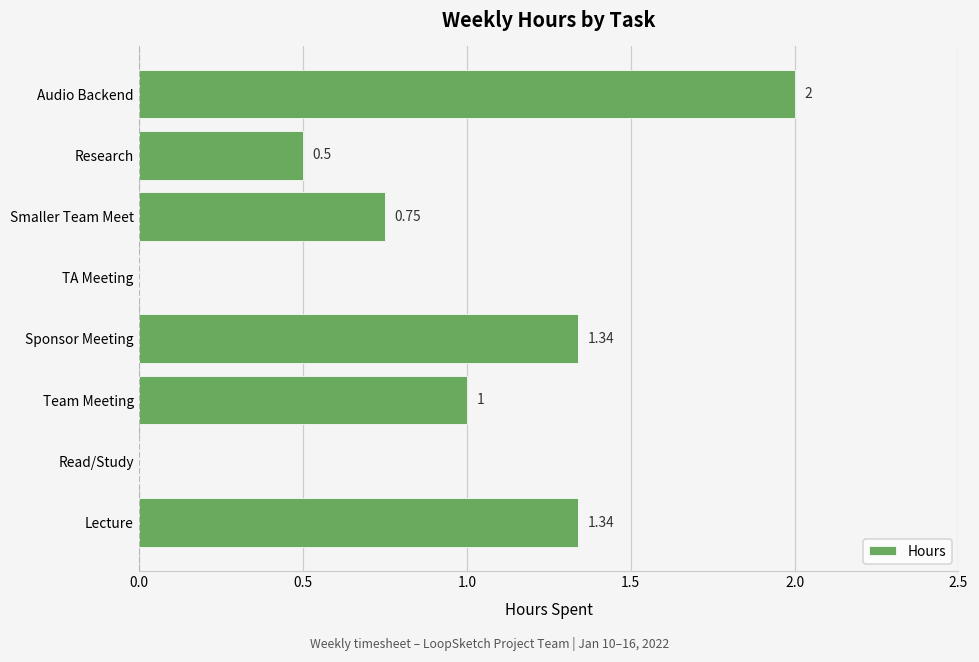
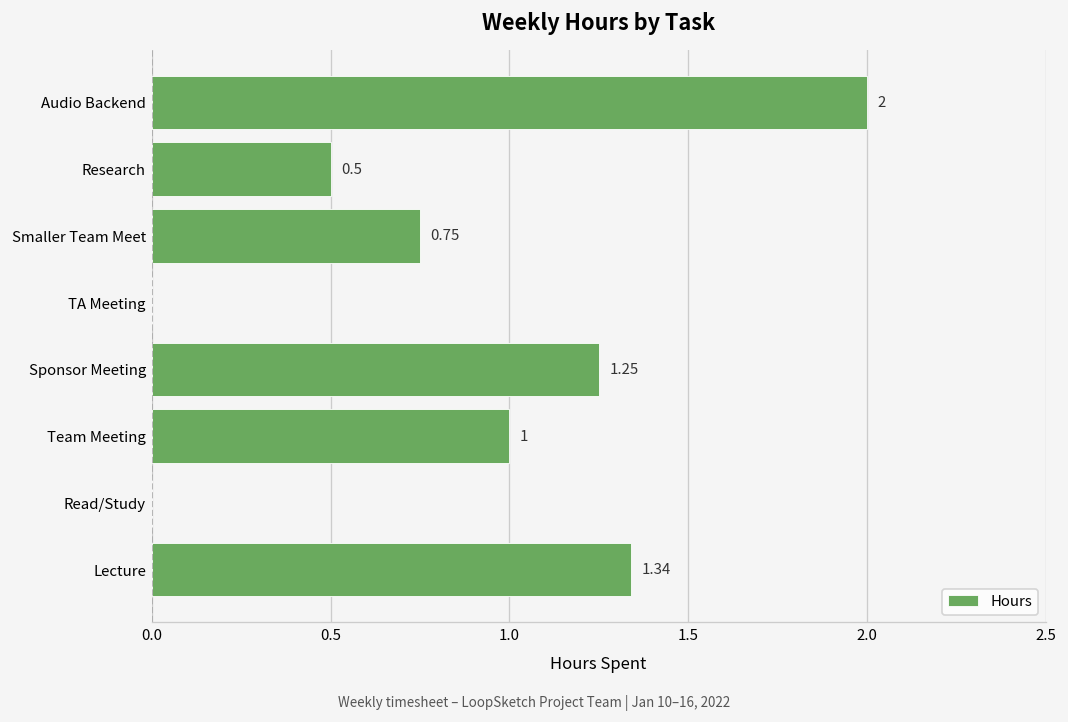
  {
    "Audio Backend": 2,
    "Research": 0.5,
    "Smaller Team Meet": 0.75,
-   "Sponsor Meeting": 1.34,
+   "Sponsor Meeting": 1.25,
    "Team Meeting": 1,
    "Lecture": 1.34
  }
